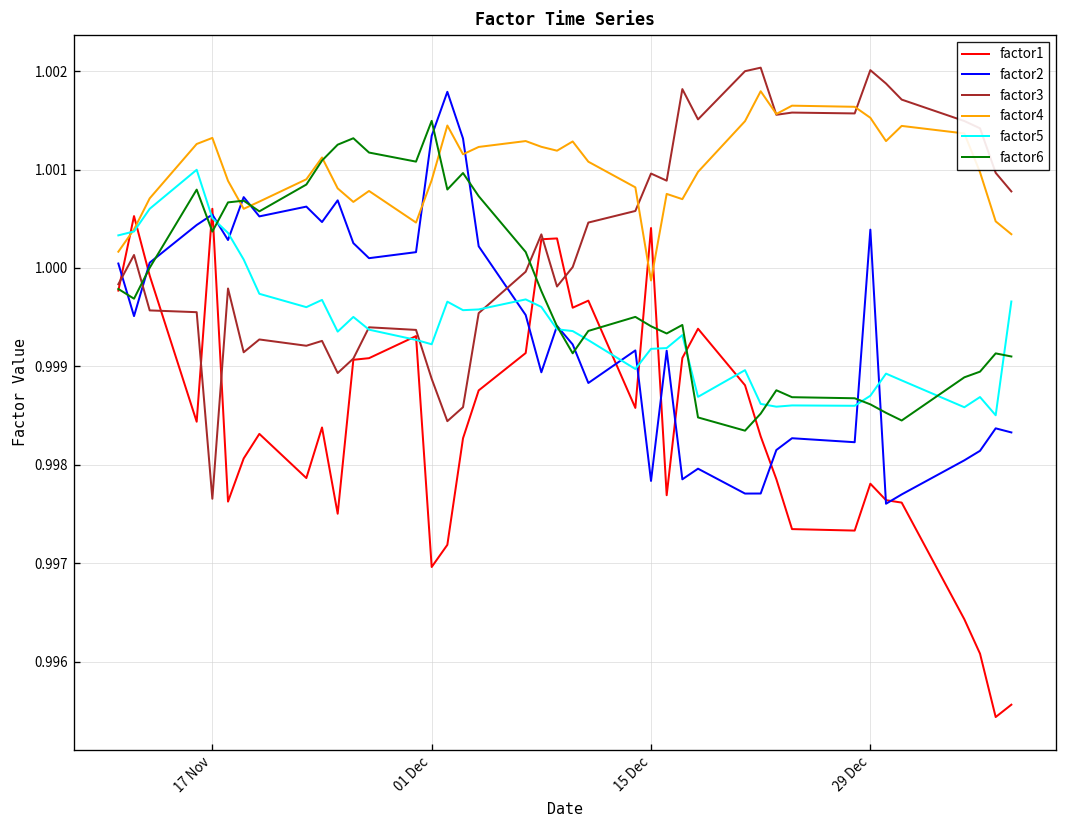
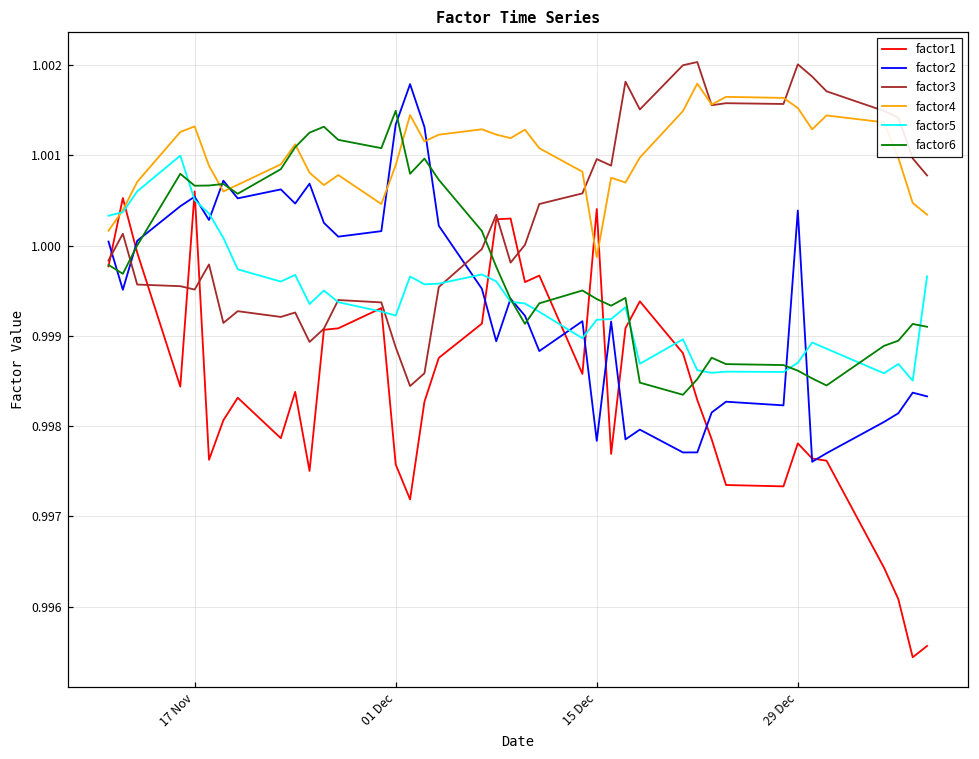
  {
    "factor1": {
      "17 Nov": 1.0006,
-     "01 Dec": 0.9970,
+     "01 Dec": 0.9976,
      "15 Dec": 1.0004,
      "29 Dec": 0.9978
    },
    "factor2": {
      "17 Nov": 1.0005,
      "01 Dec": 1.0013,
      "15 Dec": 0.9978,
      "29 Dec": 1.0004
    },
    "factor3": {
-     "17 Nov": 0.9977,
+     "17 Nov": 0.9995,
      "01 Dec": 0.9989,
      "15 Dec": 1.0010,
      "29 Dec": 1.0020
    },
    "factor4": {
      "17 Nov": 1.0013,
      "01 Dec": 1.0009,
      "15 Dec": 0.9999,
      "29 Dec": 1.0015
    },
    "factor5": {
      "17 Nov": 1.0005,
      "01 Dec": 0.9992,
      "15 Dec": 0.9992,
      "29 Dec": 0.9987
    },
    "factor6": {
-     "17 Nov": 1.0004,
+     "17 Nov": 1.0007,
      "01 Dec": 1.0015,
      "15 Dec": 0.9994,
      "29 Dec": 0.9986
    }
  }
